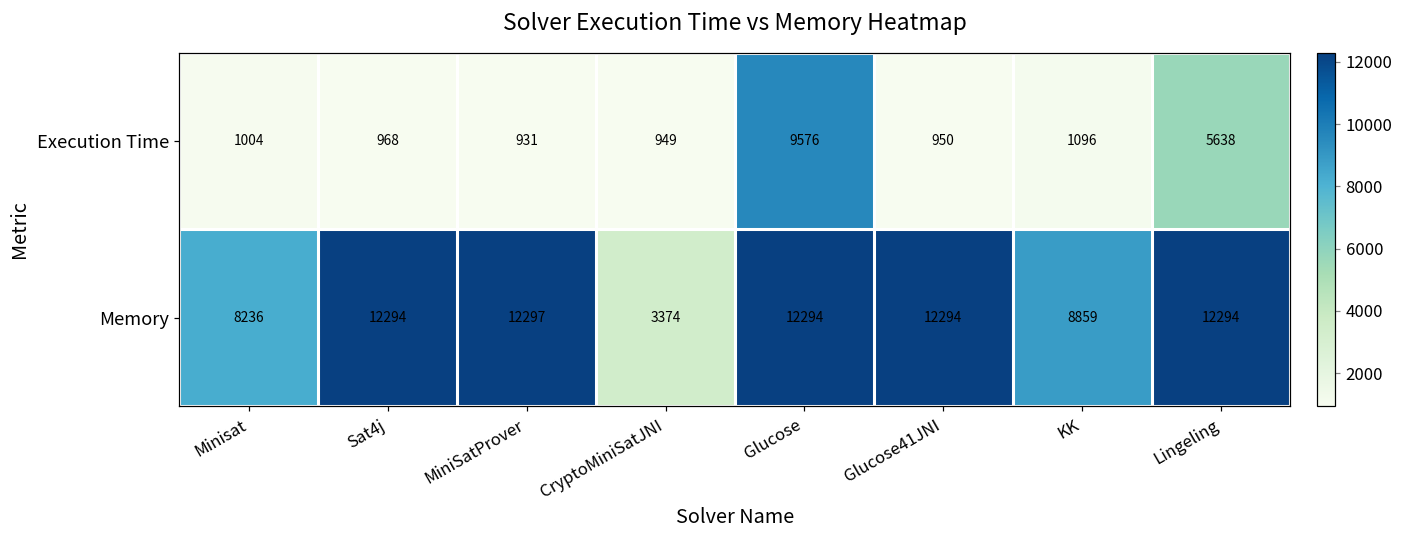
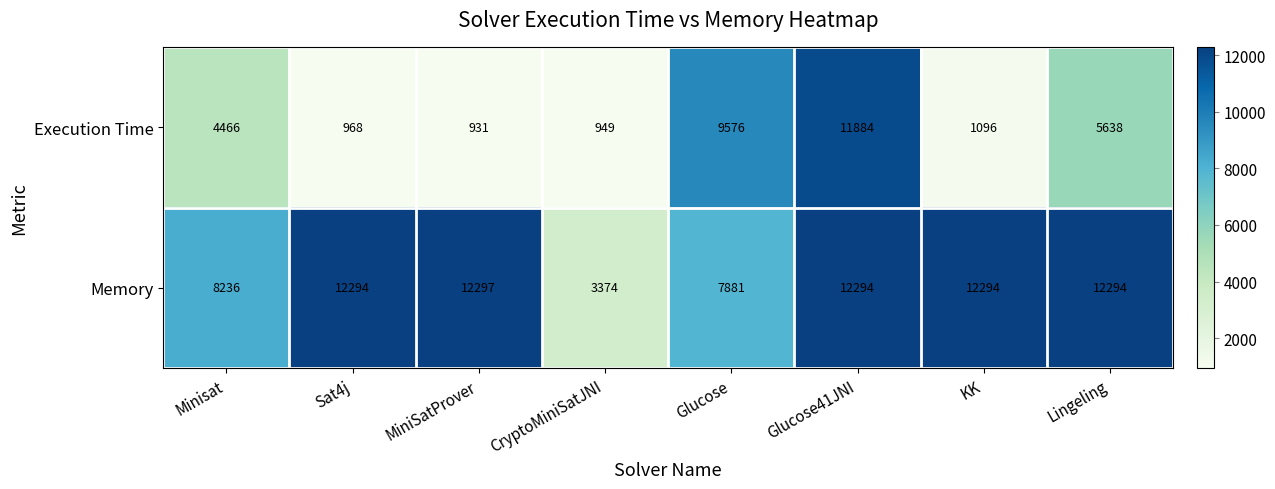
  {
    "Execution Time": {
-     "Minisat": 1004,
+     "Minisat": 4466,
      "Sat4j": 968,
      "MiniSatProver": 931,
      "CryptoMiniSatJNI": 949,
      "Glucose": 9576,
-     "Glucose41JNI": 950,
+     "Glucose41JNI": 11884,
      "KK": 1096,
      "Lingeling": 5638
    },
    "Memory": {
      "Minisat": 8236,
      "Sat4j": 12294,
      "MiniSatProver": 12297,
      "CryptoMiniSatJNI": 3374,
-     "Glucose": 12294,
+     "Glucose": 7881,
      "Glucose41JNI": 12294,
-     "KK": 8859,
+     "KK": 12294,
      "Lingeling": 12294
    }
  }
